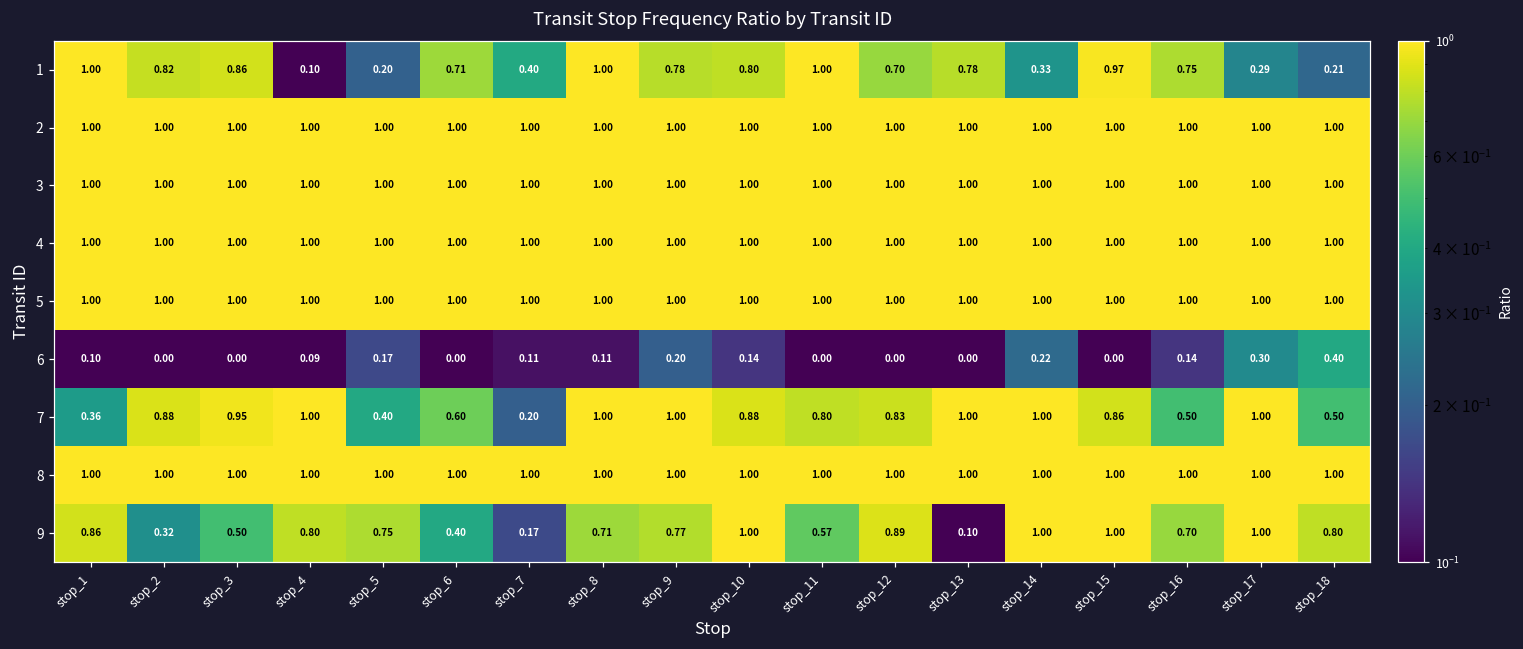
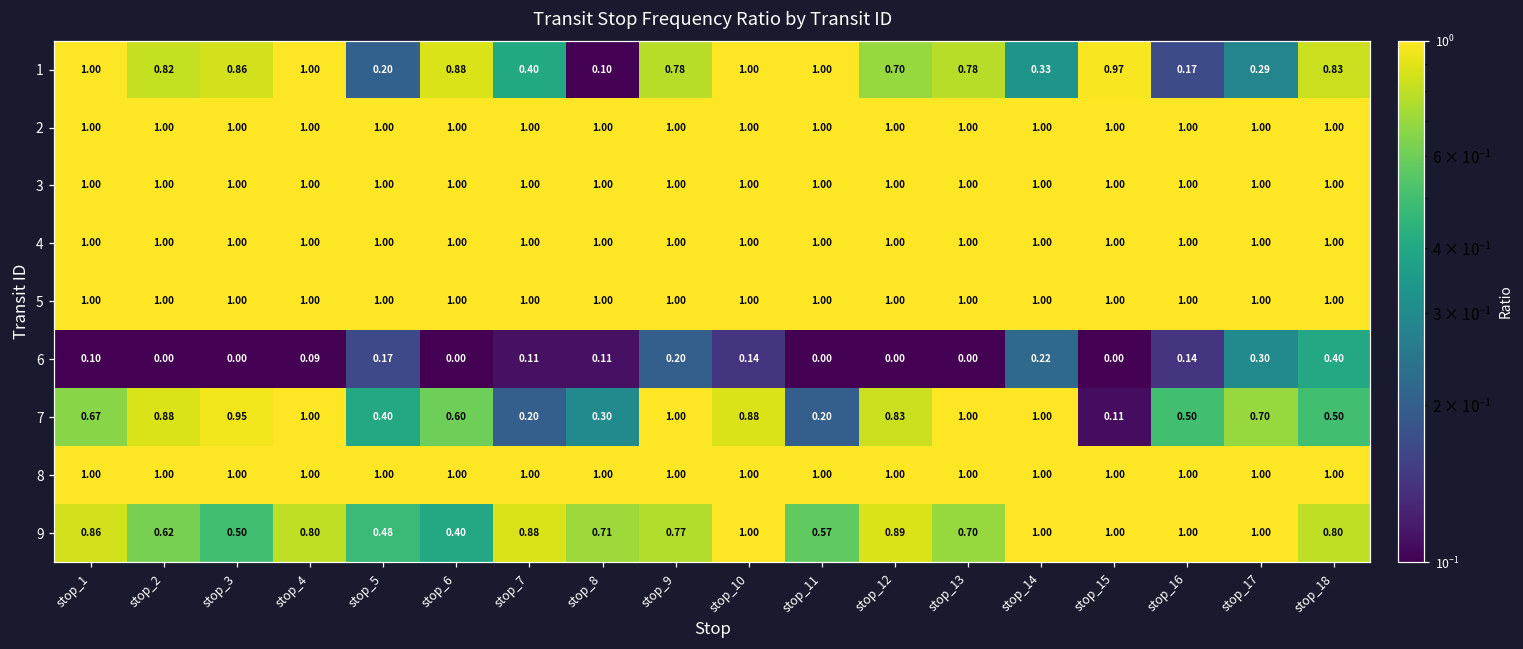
  {
    "1": {
      "stop_1": 1.00,
      "stop_2": 0.82,
      "stop_3": 0.86,
-     "stop_4": 0.10,
+     "stop_4": 1.00,
      "stop_5": 0.20,
-     "stop_6": 0.71,
+     "stop_6": 0.88,
      "stop_7": 0.40,
-     "stop_8": 1.00,
+     "stop_8": 0.10,
      "stop_9": 0.78,
-     "stop_10": 0.80,
+     "stop_10": 1.00,
      "stop_11": 1.00,
      "stop_12": 0.70,
      "stop_13": 0.78,
      "stop_14": 0.33,
      "stop_15": 0.97,
-     "stop_16": 0.75,
+     "stop_16": 0.17,
      "stop_17": 0.29,
-     "stop_18": 0.21
+     "stop_18": 0.83
    },
    "2": {
      "stop_1": 1.00,
      "stop_2": 1.00,
      "stop_3": 1.00,
      "stop_4": 1.00,
      "stop_5": 1.00,
      "stop_6": 1.00,
      "stop_7": 1.00,
      "stop_8": 1.00,
      "stop_9": 1.00,
      "stop_10": 1.00,
      "stop_11": 1.00,
      "stop_12": 1.00,
      "stop_13": 1.00,
      "stop_14": 1.00,
      "stop_15": 1.00,
      "stop_16": 1.00,
      "stop_17": 1.00,
      "stop_18": 1.00
    },
    "3": {
      "stop_1": 1.00,
      "stop_2": 1.00,
      "stop_3": 1.00,
      "stop_4": 1.00,
      "stop_5": 1.00,
      "stop_6": 1.00,
      "stop_7": 1.00,
      "stop_8": 1.00,
      "stop_9": 1.00,
      "stop_10": 1.00,
      "stop_11": 1.00,
      "stop_12": 1.00,
      "stop_13": 1.00,
      "stop_14": 1.00,
      "stop_15": 1.00,
      "stop_16": 1.00,
      "stop_17": 1.00,
      "stop_18": 1.00
    },
    "4": {
      "stop_1": 1.00,
      "stop_2": 1.00,
      "stop_3": 1.00,
      "stop_4": 1.00,
      "stop_5": 1.00,
      "stop_6": 1.00,
      "stop_7": 1.00,
      "stop_8": 1.00,
      "stop_9": 1.00,
      "stop_10": 1.00,
      "stop_11": 1.00,
      "stop_12": 1.00,
      "stop_13": 1.00,
      "stop_14": 1.00,
      "stop_15": 1.00,
      "stop_16": 1.00,
      "stop_17": 1.00,
      "stop_18": 1.00
    },
    "5": {
      "stop_1": 1.00,
      "stop_2": 1.00,
      "stop_3": 1.00,
      "stop_4": 1.00,
      "stop_5": 1.00,
      "stop_6": 1.00,
      "stop_7": 1.00,
      "stop_8": 1.00,
      "stop_9": 1.00,
      "stop_10": 1.00,
      "stop_11": 1.00,
      "stop_12": 1.00,
      "stop_13": 1.00,
      "stop_14": 1.00,
      "stop_15": 1.00,
      "stop_16": 1.00,
      "stop_17": 1.00,
      "stop_18": 1.00
    },
    "6": {
      "stop_1": 0.10,
      "stop_2": 0.00,
      "stop_3": 0.00,
      "stop_4": 0.09,
      "stop_5": 0.17,
      "stop_6": 0.00,
      "stop_7": 0.11,
      "stop_8": 0.11,
      "stop_9": 0.20,
      "stop_10": 0.14,
      "stop_11": 0.00,
      "stop_12": 0.00,
      "stop_13": 0.00,
      "stop_14": 0.22,
      "stop_15": 0.00,
      "stop_16": 0.14,
      "stop_17": 0.30,
      "stop_18": 0.40
    },
    "7": {
-     "stop_1": 0.36,
+     "stop_1": 0.67,
      "stop_2": 0.88,
      "stop_3": 0.95,
      "stop_4": 1.00,
      "stop_5": 0.40,
      "stop_6": 0.60,
      "stop_7": 0.20,
-     "stop_8": 1.00,
+     "stop_8": 0.30,
      "stop_9": 1.00,
      "stop_10": 0.88,
-     "stop_11": 0.80,
+     "stop_11": 0.20,
      "stop_12": 0.83,
      "stop_13": 1.00,
      "stop_14": 1.00,
-     "stop_15": 0.86,
+     "stop_15": 0.11,
      "stop_16": 0.50,
-     "stop_17": 1.00,
+     "stop_17": 0.70,
      "stop_18": 0.50
    },
    "8": {
      "stop_1": 1.00,
      "stop_2": 1.00,
      "stop_3": 1.00,
      "stop_4": 1.00,
      "stop_5": 1.00,
      "stop_6": 1.00,
      "stop_7": 1.00,
      "stop_8": 1.00,
      "stop_9": 1.00,
      "stop_10": 1.00,
      "stop_11": 1.00,
      "stop_12": 1.00,
      "stop_13": 1.00,
      "stop_14": 1.00,
      "stop_15": 1.00,
      "stop_16": 1.00,
      "stop_17": 1.00,
      "stop_18": 1.00
    },
    "9": {
      "stop_1": 0.86,
-     "stop_2": 0.32,
+     "stop_2": 0.62,
      "stop_3": 0.50,
      "stop_4": 0.80,
-     "stop_5": 0.75,
+     "stop_5": 0.48,
      "stop_6": 0.40,
-     "stop_7": 0.17,
+     "stop_7": 0.88,
      "stop_8": 0.71,
      "stop_9": 0.77,
      "stop_10": 1.00,
      "stop_11": 0.57,
      "stop_12": 0.89,
-     "stop_13": 0.10,
+     "stop_13": 0.70,
      "stop_14": 1.00,
      "stop_15": 1.00,
-     "stop_16": 0.70,
+     "stop_16": 1.00,
      "stop_17": 1.00,
      "stop_18": 0.80
    }
  }
